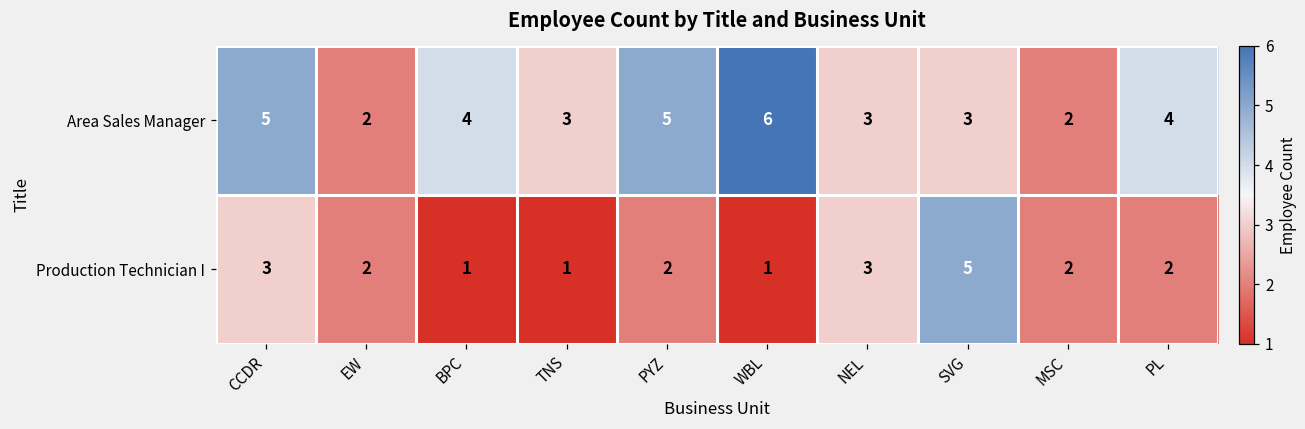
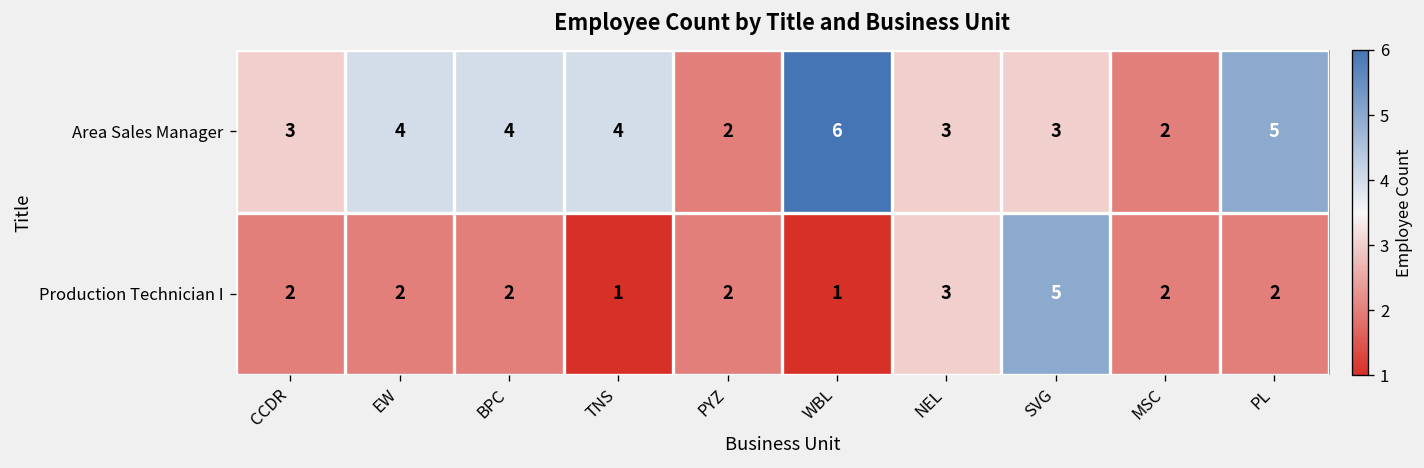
  {
    "Area Sales Manager": {
-     "CCDR": 5,
-     "EW": 2,
+     "CCDR": 3,
+     "EW": 4,
      "BPC": 4,
-     "TNS": 3,
-     "PYZ": 5,
+     "TNS": 4,
+     "PYZ": 2,
      "WBL": 6,
      "NEL": 3,
      "SVG": 3,
      "MSC": 2,
-     "PL": 4
+     "PL": 5
    },
    "Production Technician I": {
-     "CCDR": 3,
+     "CCDR": 2,
      "EW": 2,
-     "BPC": 1,
+     "BPC": 2,
      "TNS": 1,
      "PYZ": 2,
      "WBL": 1,
      "NEL": 3,
      "SVG": 5,
      "MSC": 2,
      "PL": 2
    }
  }
